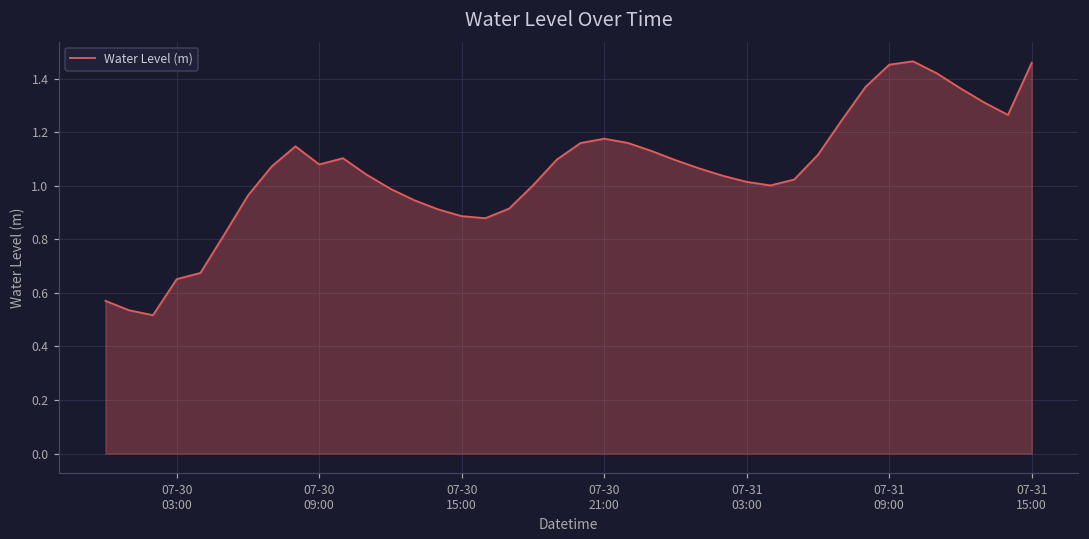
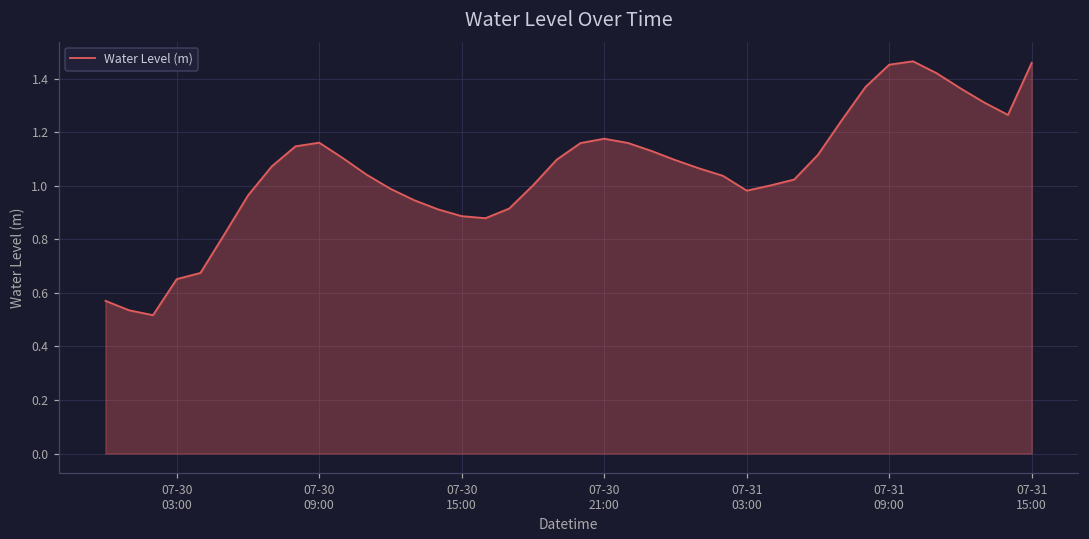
  {
    "07-30 03:00": 0.65,
-   "07-30 09:00": 1.08,
+   "07-30 09:00": 1.16,
    "07-30 15:00": 0.89,
    "07-30 21:00": 1.18,
-   "07-31 03:00": 1.01,
+   "07-31 03:00": 0.98,
    "07-31 09:00": 1.45,
    "07-31 15:00": 1.46
  }
